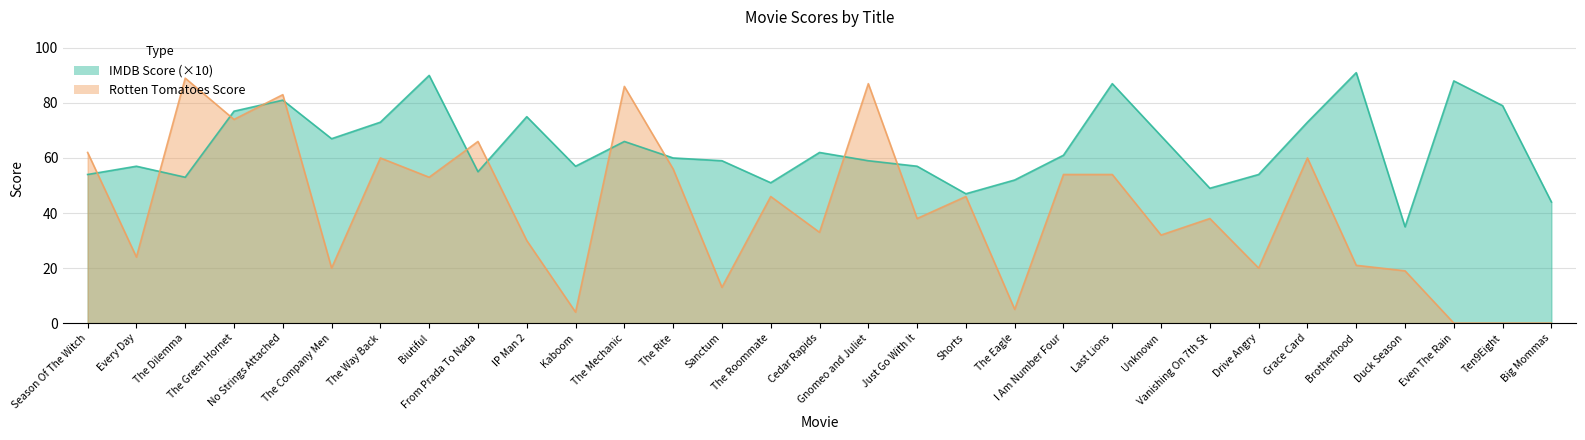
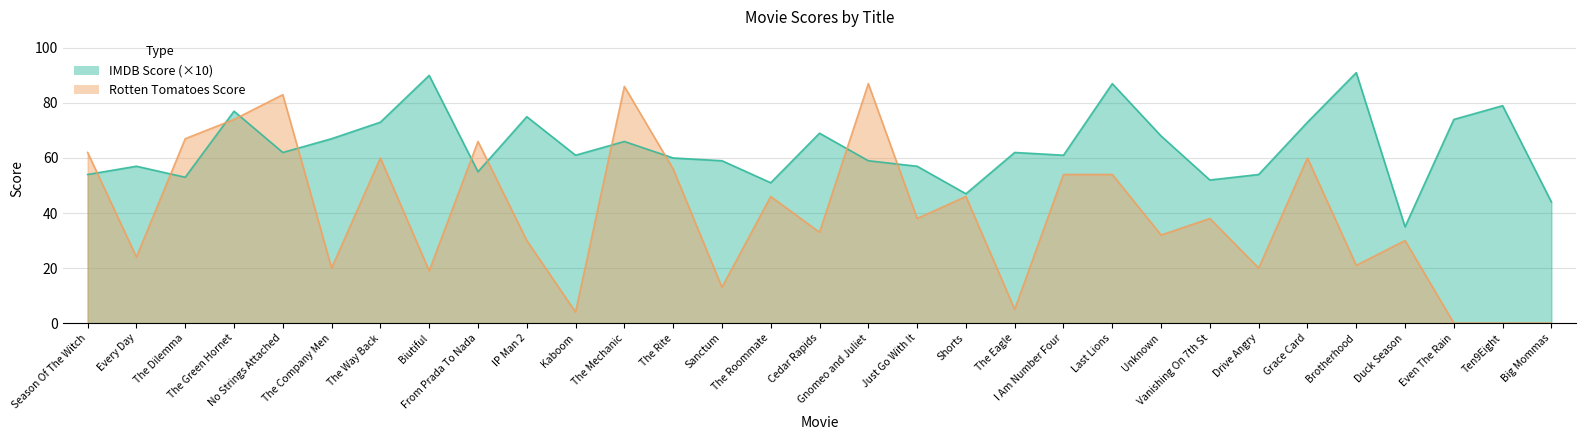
  {
    "IMDB Score (×10)": {
      "Season Of The Witch": 54,
      "Every Day": 57,
      "The Dilemma": 53,
      "The Green Hornet": 77,
-     "No Strings Attached": 81,
+     "No Strings Attached": 62,
      "The Company Men": 67,
      "The Way Back": 73,
      "Biutiful": 90,
      "From Prada To Nada": 55,
      "IP Man 2": 75,
-     "Kaboom": 57,
+     "Kaboom": 61,
      "The Mechanic": 66,
      "The Rite": 60,
      "Sanctum": 59,
      "The Roommate": 51,
-     "Cedar Rapids": 62,
+     "Cedar Rapids": 69,
      "Gnomeo and Juliet": 59,
      "Just Go With It": 57,
      "Shorts": 47,
-     "The Eagle": 52,
+     "The Eagle": 62,
      "I Am Number Four": 61,
      "Last Lions": 87,
      "Unknown": 68,
-     "Vanishing On 7th St": 49,
+     "Vanishing On 7th St": 52,
      "Drive Angry": 54,
      "Grace Card": 73,
      "Brotherhood": 91,
      "Duck Season": 35,
-     "Even The Rain": 88,
+     "Even The Rain": 74,
      "Ten9Eight": 79,
      "Big Mommas": 44
    },
    "Rotten Tomatoes Score": {
      "Season Of The Witch": 62,
      "Every Day": 24,
-     "The Dilemma": 89,
+     "The Dilemma": 67,
      "The Green Hornet": 74,
      "No Strings Attached": 83,
      "The Company Men": 20,
      "The Way Back": 60,
-     "Biutiful": 53,
+     "Biutiful": 19,
      "From Prada To Nada": 66,
      "IP Man 2": 30,
      "Kaboom": 4,
      "The Mechanic": 86,
      "The Rite": 56,
      "Sanctum": 13,
      "The Roommate": 46,
      "Cedar Rapids": 33,
      "Gnomeo and Juliet": 87,
      "Just Go With It": 38,
      "Shorts": 46,
      "The Eagle": 5,
      "I Am Number Four": 54,
      "Last Lions": 54,
      "Unknown": 32,
      "Vanishing On 7th St": 38,
      "Drive Angry": 20,
      "Grace Card": 60,
      "Brotherhood": 21,
-     "Duck Season": 19,
+     "Duck Season": 30,
      "Even The Rain": 0,
      "Ten9Eight": 0,
      "Big Mommas": 0
    }
  }
